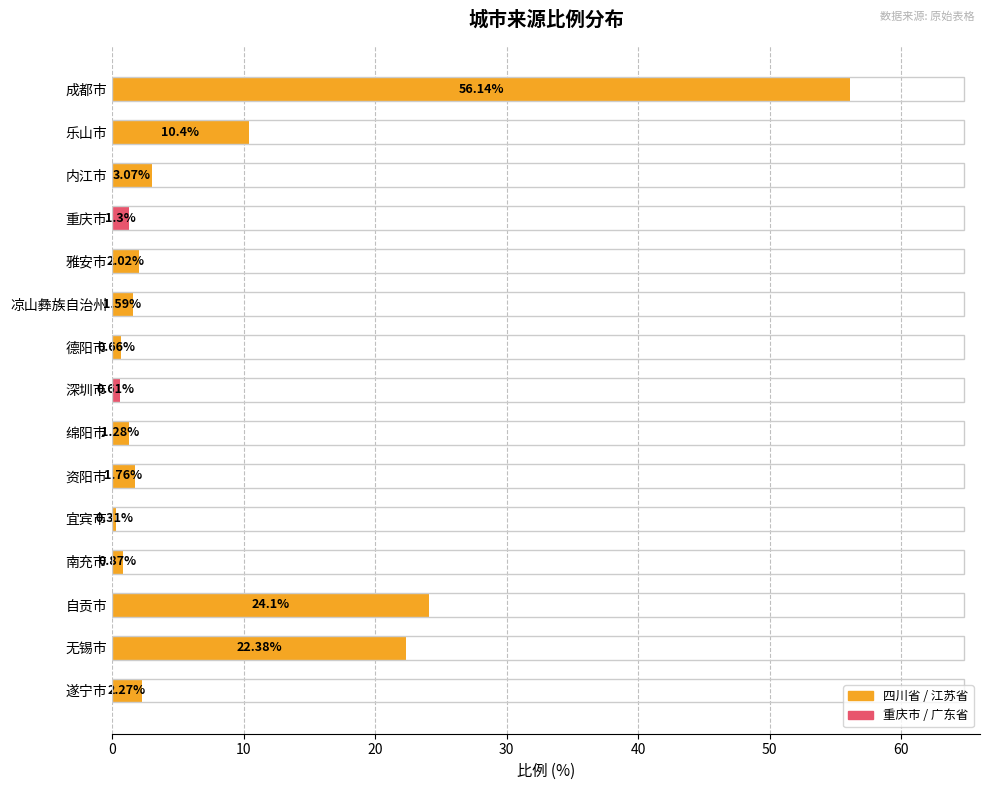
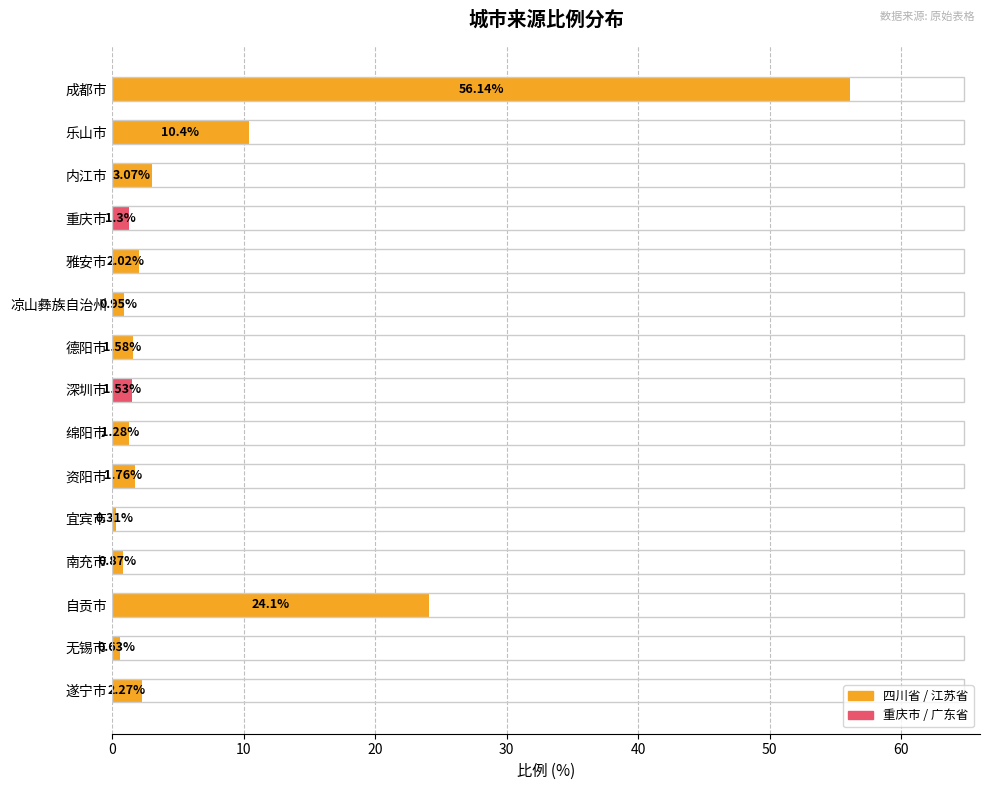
  {
    "成都市": "56.14%",
    "乐山市": "10.4%",
    "内江市": "3.07%",
    "重庆市": "1.3%",
    "雅安市": "2.02%",
-   "凉山彝族自治州": "1.59%",
-   "德阳市": "0.66%",
-   "深圳市": "0.61%",
+   "凉山彝族自治州": "0.95%",
+   "德阳市": "1.58%",
+   "深圳市": "1.53%",
    "绵阳市": "1.28%",
    "资阳市": "1.76%",
    "宜宾市": "0.31%",
    "南充市": "0.87%",
    "自贡市": "24.1%",
-   "无锡市": "22.38%",
+   "无锡市": "0.63%",
    "遂宁市": "2.27%"
  }
